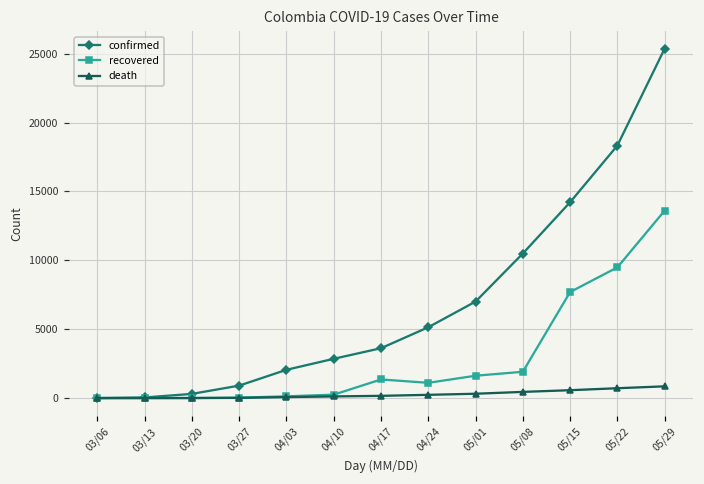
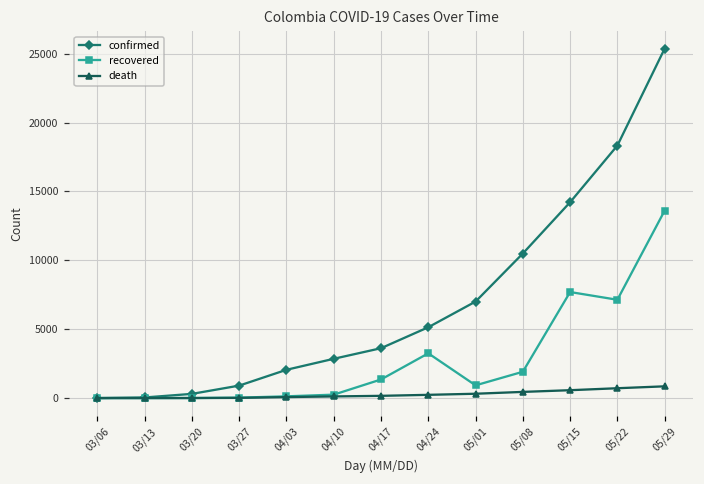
  {
    "recovered": {
      "04/17": 1400,
-     "04/24": 1100,
-     "05/01": 1600,
+     "04/24": 3300,
+     "05/01": 900,
      "05/08": 1900,
      "05/15": 7700,
-     "05/22": 9500,
+     "05/22": 7100,
      "05/29": 13600
    }
  }
